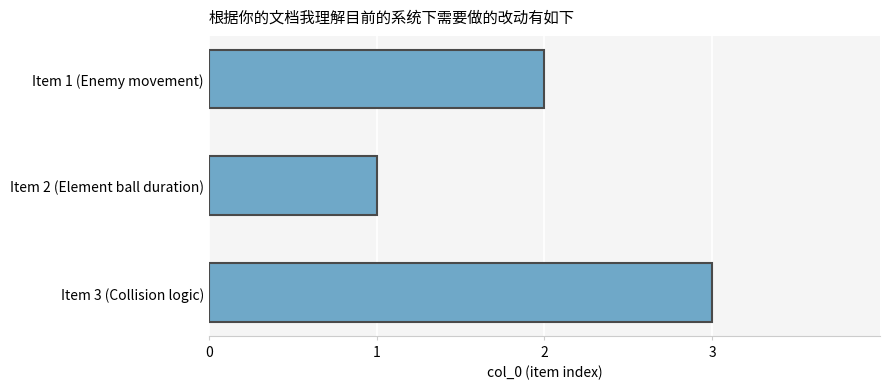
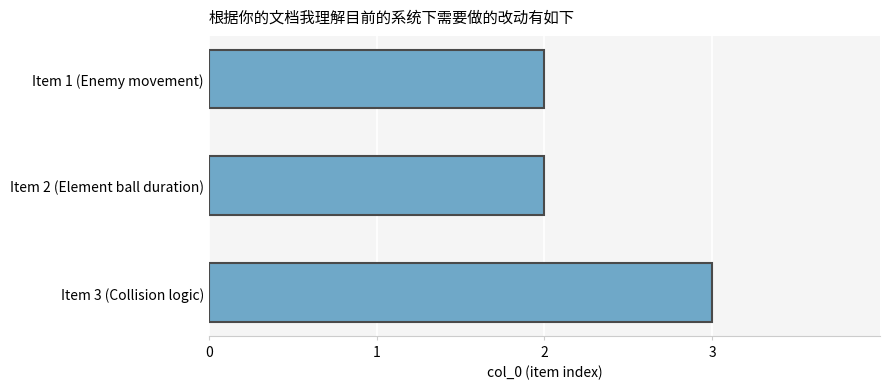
  {
    "Item 1 (Enemy movement)": 2,
-   "Item 2 (Element ball duration)": 1,
+   "Item 2 (Element ball duration)": 2,
    "Item 3 (Collision logic)": 3
  }
